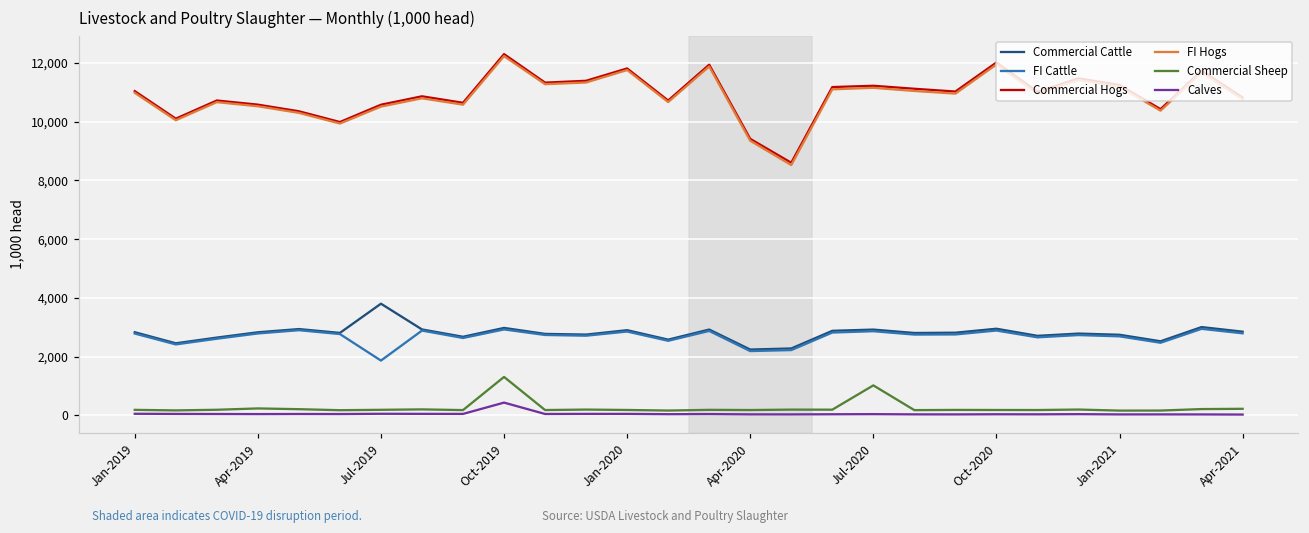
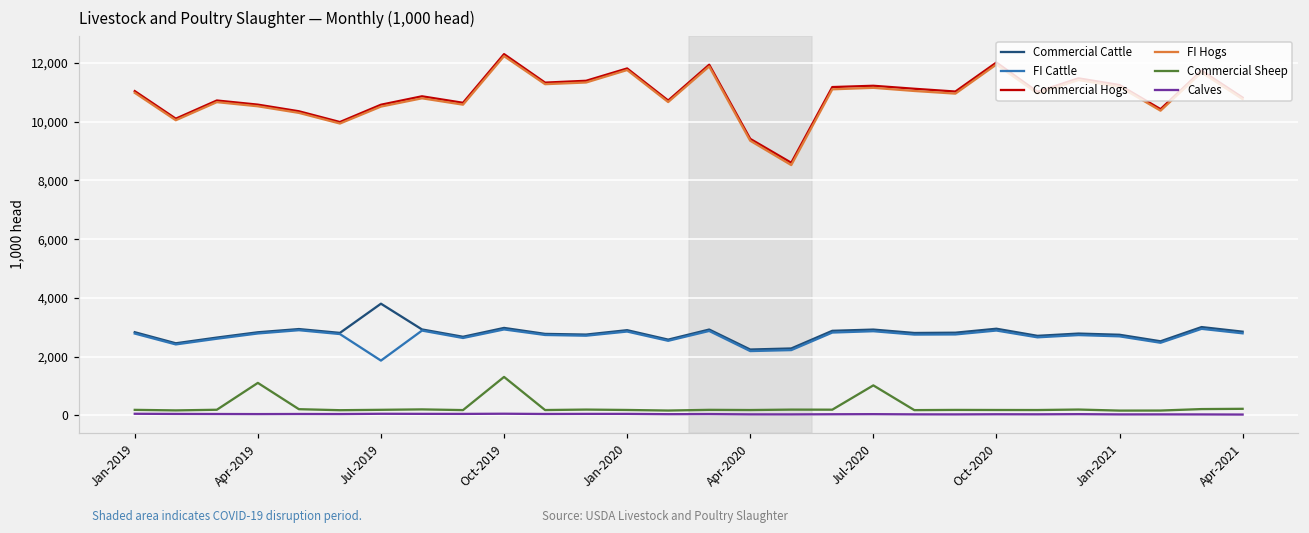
  {
    "Commercial Cattle": {
      "Jul-2019": "3,800"
    },
    "FI Cattle": {
      "Jul-2019": "1,900"
    },
    "Commercial Sheep": {
      "Jan-2019": "200",
-     "Apr-2019": "200",
+     "Apr-2019": "1,100",
      "Jul-2019": "200",
      "Oct-2019": "1,300",
      "Jan-2020": "200",
      "Apr-2020": "200",
      "Jul-2020": "1,000",
      "Oct-2020": "200",
      "Jan-2021": "200",
      "Apr-2021": "200"
    },
    "Calves": {
      "Jan-2019": "100",
      "Apr-2019": "0",
      "Jul-2019": "100",
-     "Oct-2019": "400",
+     "Oct-2019": "100",
      "Jan-2020": "100",
      "Apr-2020": "0",
      "Jul-2020": "0",
      "Oct-2020": "0",
      "Jan-2021": "0",
      "Apr-2021": "0"
    }
  }
